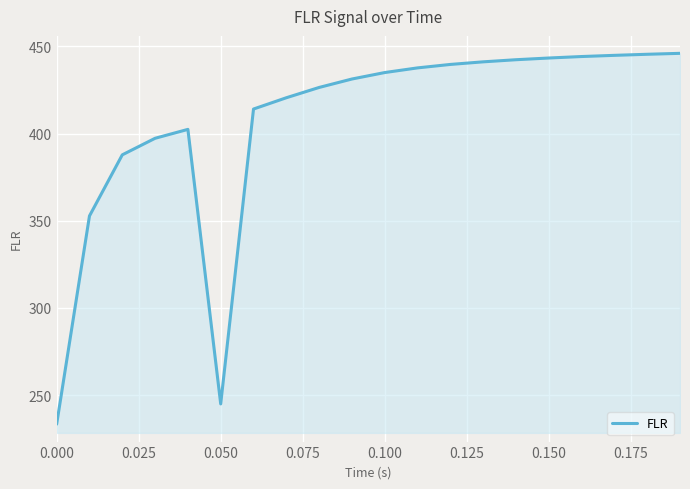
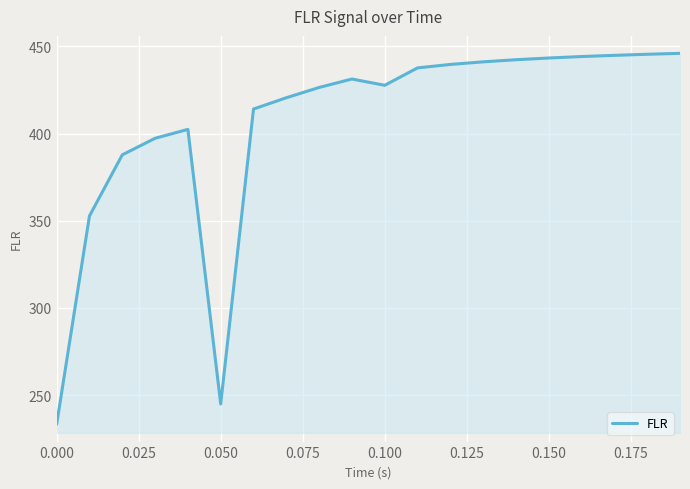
  {
    "0.000": 233,
    "0.050": 245,
-   "0.100": 435,
+   "0.100": 428,
    "0.150": 443
  }
